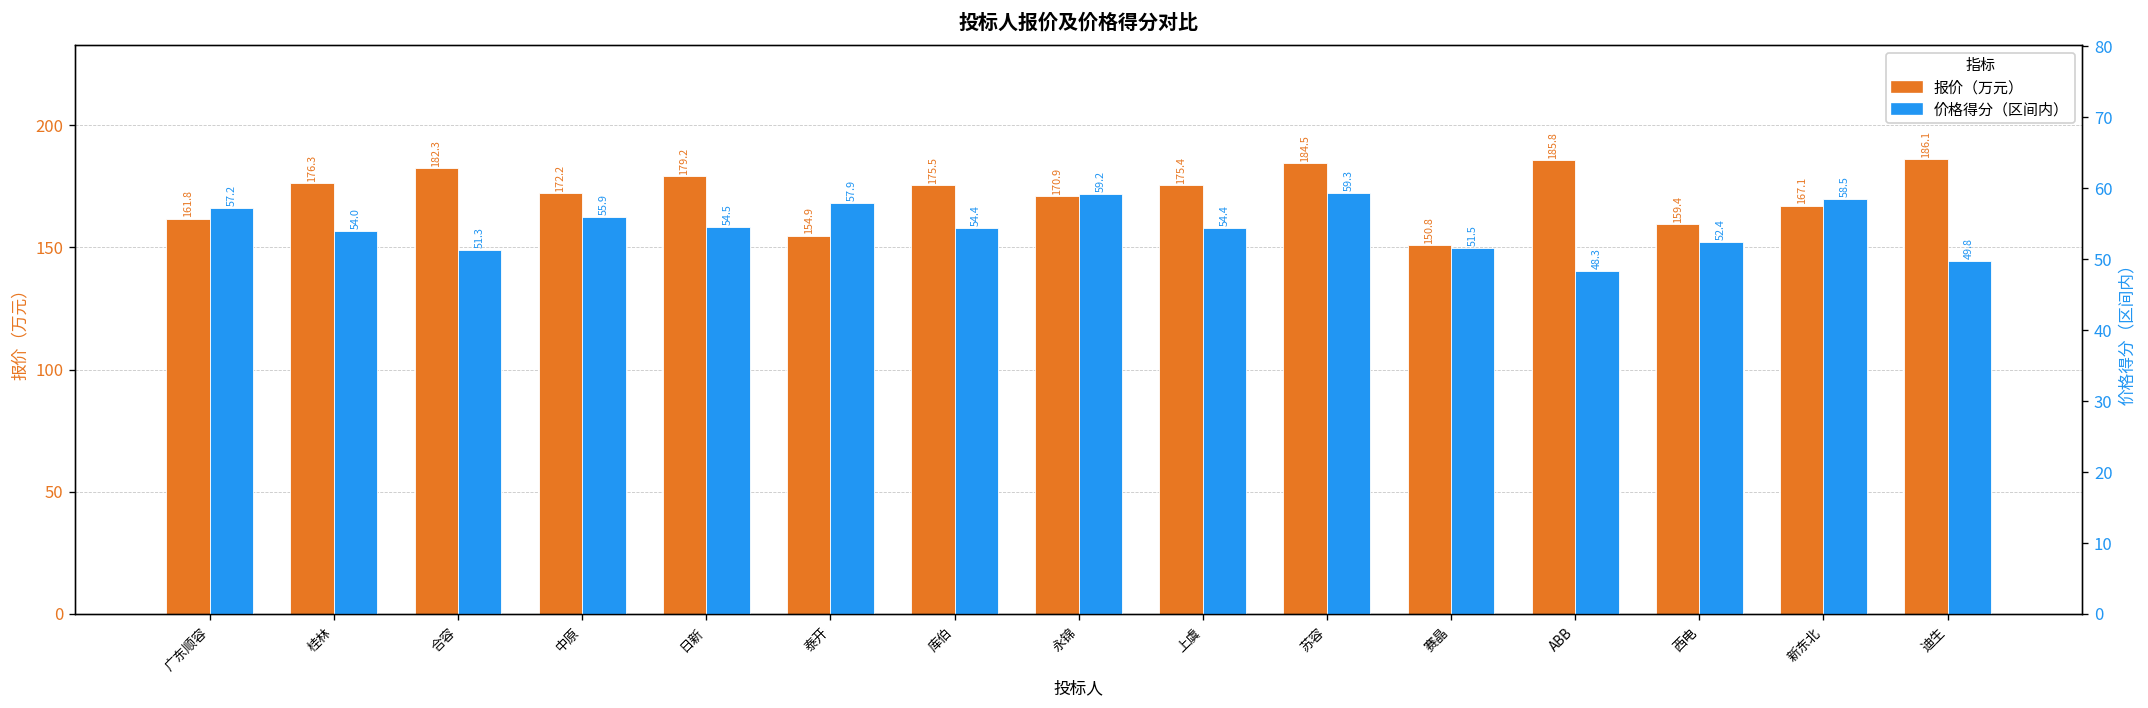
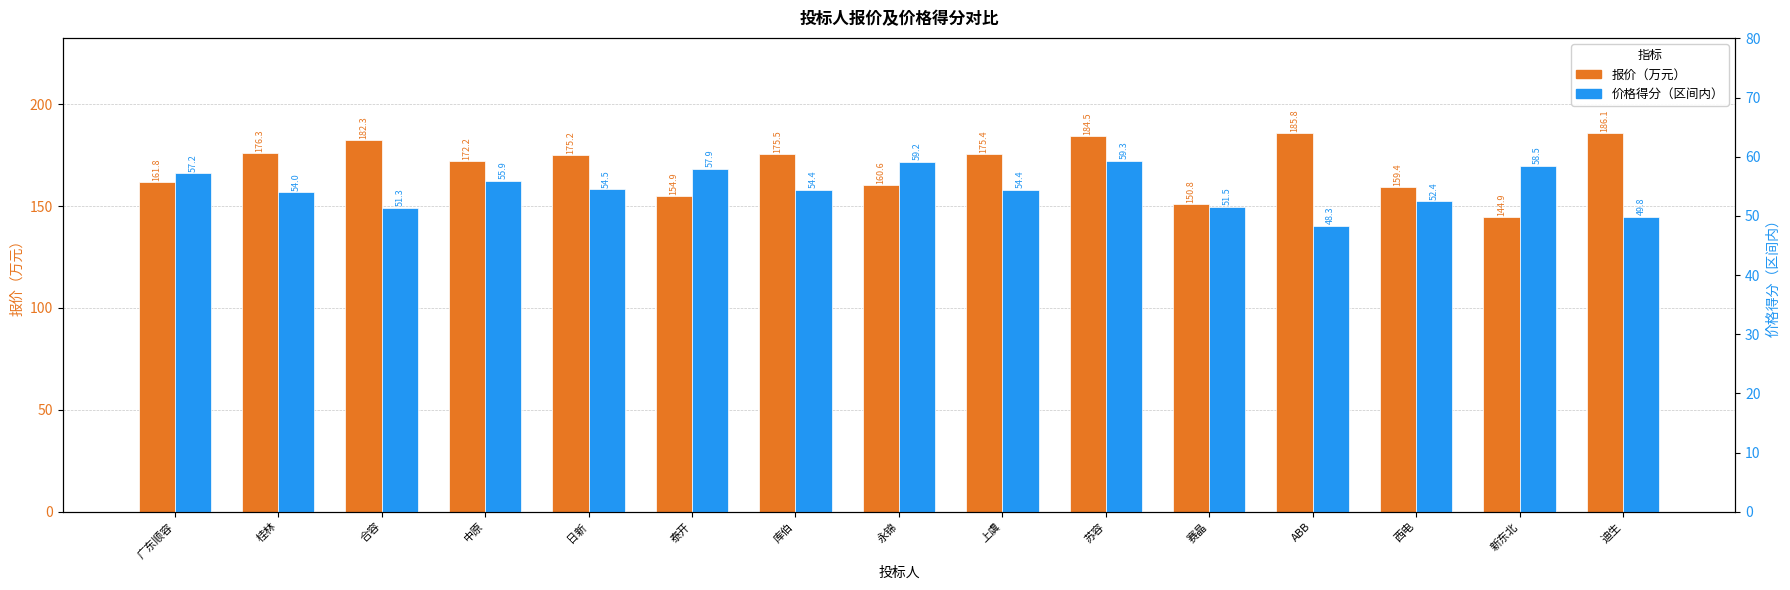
  {
    "报价（万元）": {
      "广东顺容": 161.8,
      "桂林": 176.3,
      "合容": 182.3,
      "中原": 172.2,
-     "日新": 179.2,
+     "日新": 175.2,
      "泰开": 154.9,
      "库伯": 175.5,
-     "永锦": 170.9,
+     "永锦": 160.6,
      "上虞": 175.4,
      "苏容": 184.5,
      "赛晶": 150.8,
      "ABB": 185.8,
      "西电": 159.4,
-     "新东北": 167.1,
+     "新东北": 144.9,
      "迪生": 186.1
    },
    "价格得分（区间内）": {
      "广东顺容": 57.2,
      "桂林": 54.0,
      "合容": 51.3,
      "中原": 55.9,
      "日新": 54.5,
      "泰开": 57.9,
      "库伯": 54.4,
      "永锦": 59.2,
      "上虞": 54.4,
      "苏容": 59.3,
      "赛晶": 51.5,
      "ABB": 48.3,
      "西电": 52.4,
      "新东北": 58.5,
      "迪生": 49.8
    }
  }
